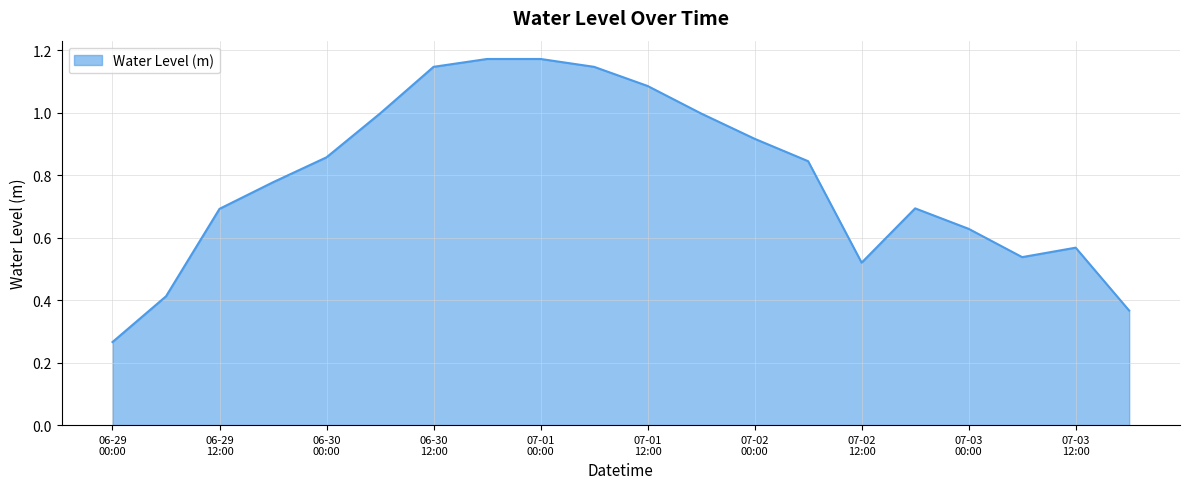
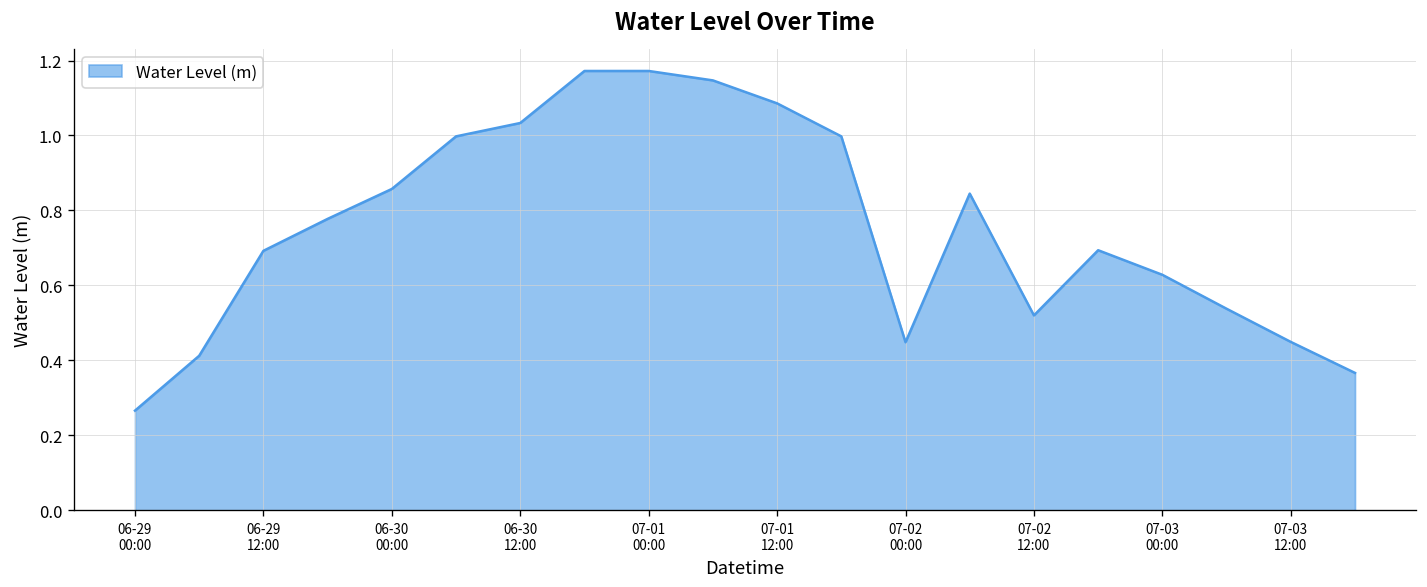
  {
    "06-29 00:00": 0.27,
    "06-29 12:00": 0.69,
    "06-30 00:00": 0.86,
-   "06-30 12:00": 1.15,
+   "06-30 12:00": 1.03,
    "07-01 00:00": 1.17,
    "07-01 12:00": 1.09,
-   "07-02 00:00": 0.92,
+   "07-02 00:00": 0.45,
    "07-02 12:00": 0.52,
    "07-03 00:00": 0.63,
-   "07-03 12:00": 0.57
+   "07-03 12:00": 0.45
  }
